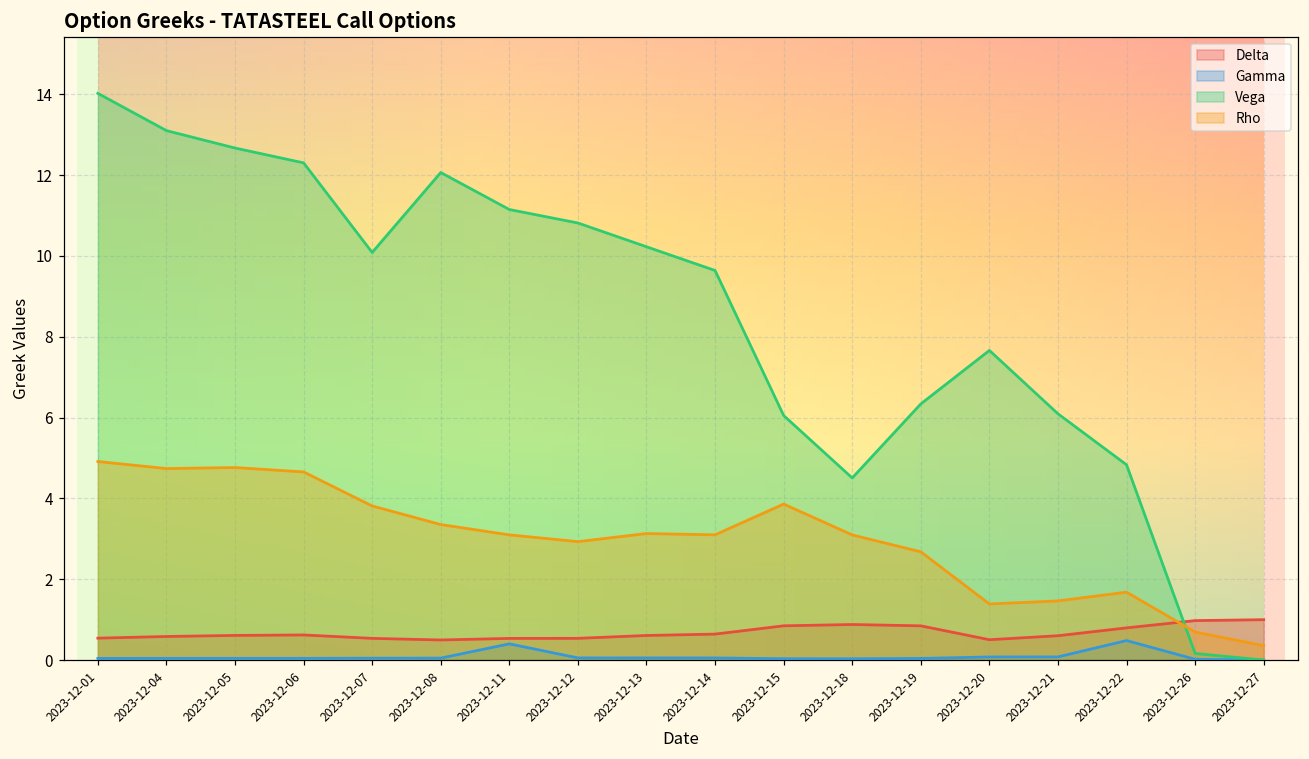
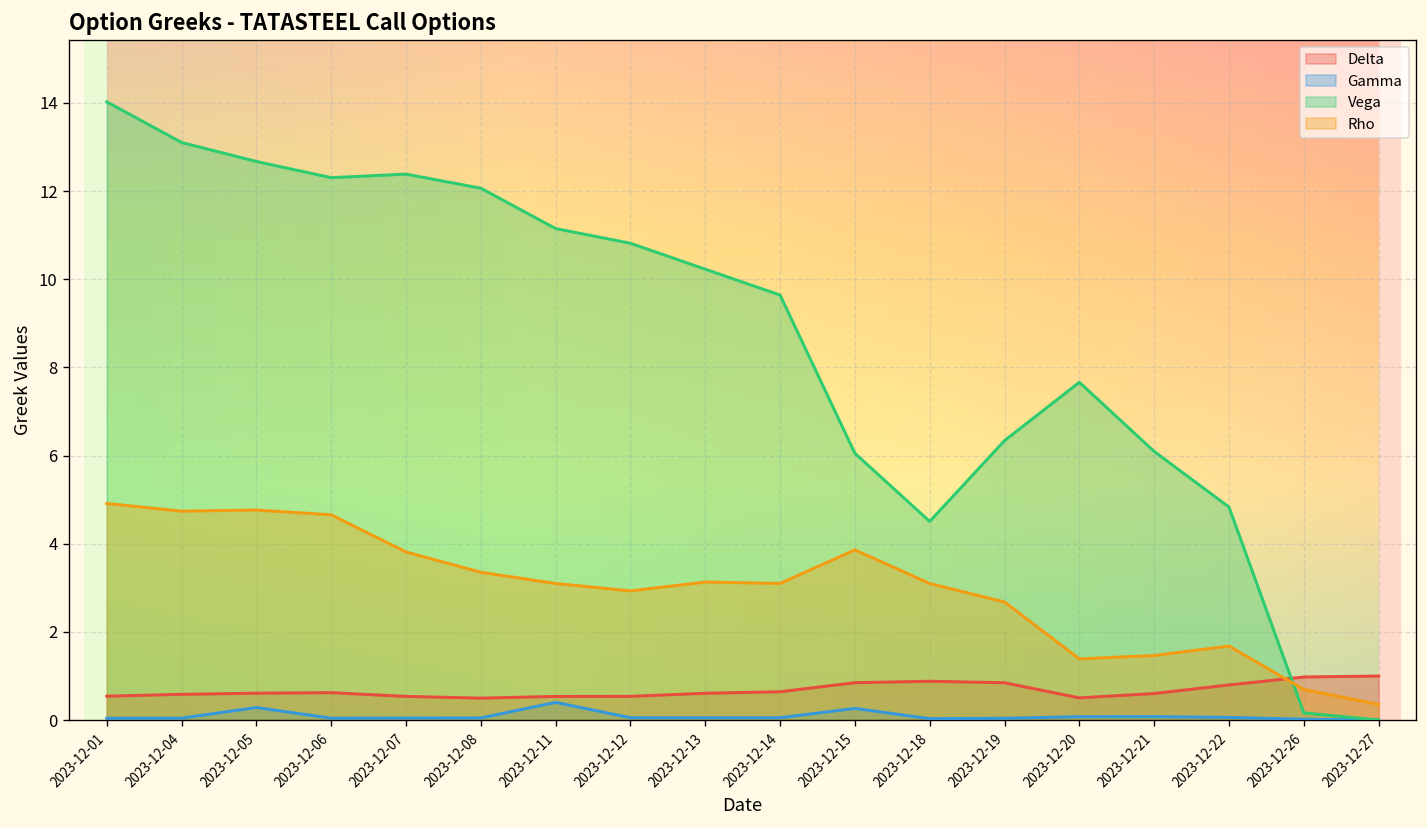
  {
    "Gamma": {
      "2023-12-01": 0.0,
      "2023-12-04": 0.0,
-     "2023-12-05": 0.0,
+     "2023-12-05": 0.3,
      "2023-12-06": 0.0,
      "2023-12-07": 0.0,
      "2023-12-08": 0.0,
      "2023-12-11": 0.4,
      "2023-12-12": 0.1,
      "2023-12-13": 0.1,
      "2023-12-14": 0.1,
-     "2023-12-15": 0.0,
+     "2023-12-15": 0.3,
      "2023-12-18": 0.0,
      "2023-12-19": 0.0,
      "2023-12-20": 0.1,
      "2023-12-21": 0.1,
-     "2023-12-22": 0.5,
+     "2023-12-22": 0.1,
      "2023-12-26": 0.0
    },
    "Vega": {
      "2023-12-01": 14.0,
      "2023-12-04": 13.1,
      "2023-12-05": 12.7,
      "2023-12-06": 12.3,
-     "2023-12-07": 10.1,
+     "2023-12-07": 12.4,
      "2023-12-08": 12.1,
      "2023-12-11": 11.1,
      "2023-12-12": 10.8,
      "2023-12-13": 10.2,
      "2023-12-14": 9.6,
      "2023-12-15": 6.1,
      "2023-12-18": 4.5,
      "2023-12-19": 6.3,
      "2023-12-20": 7.7,
      "2023-12-21": 6.1,
      "2023-12-22": 4.8,
      "2023-12-26": 0.2
    }
  }
